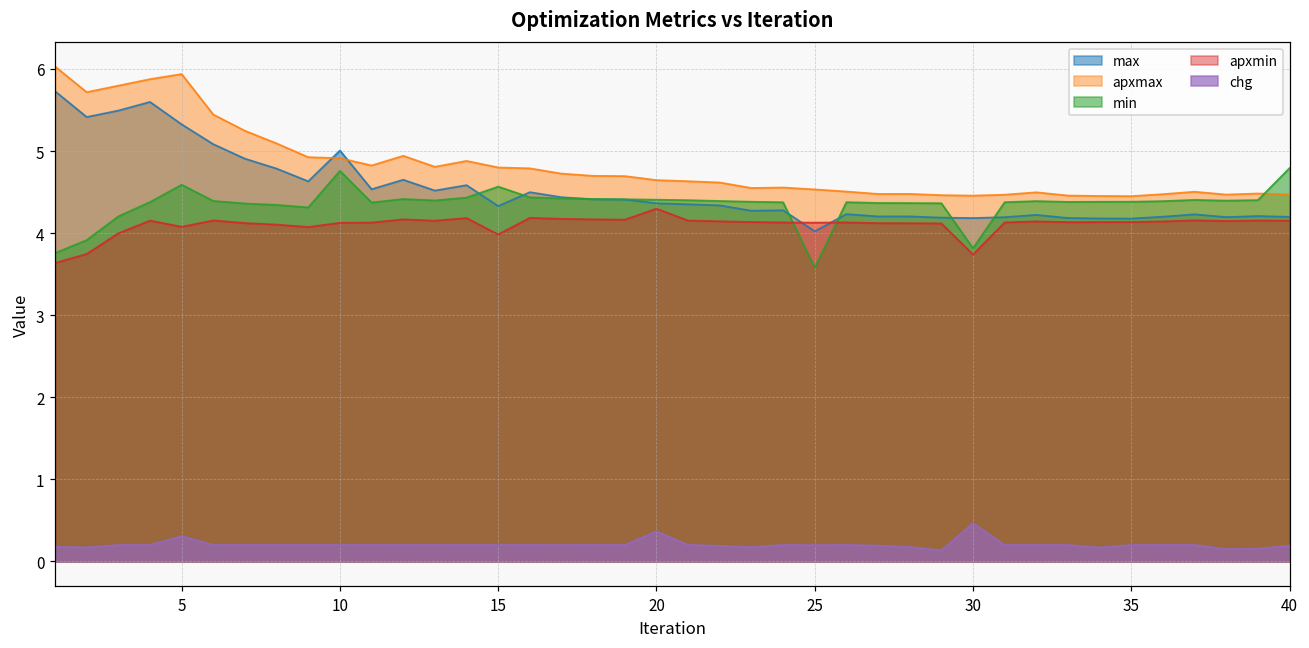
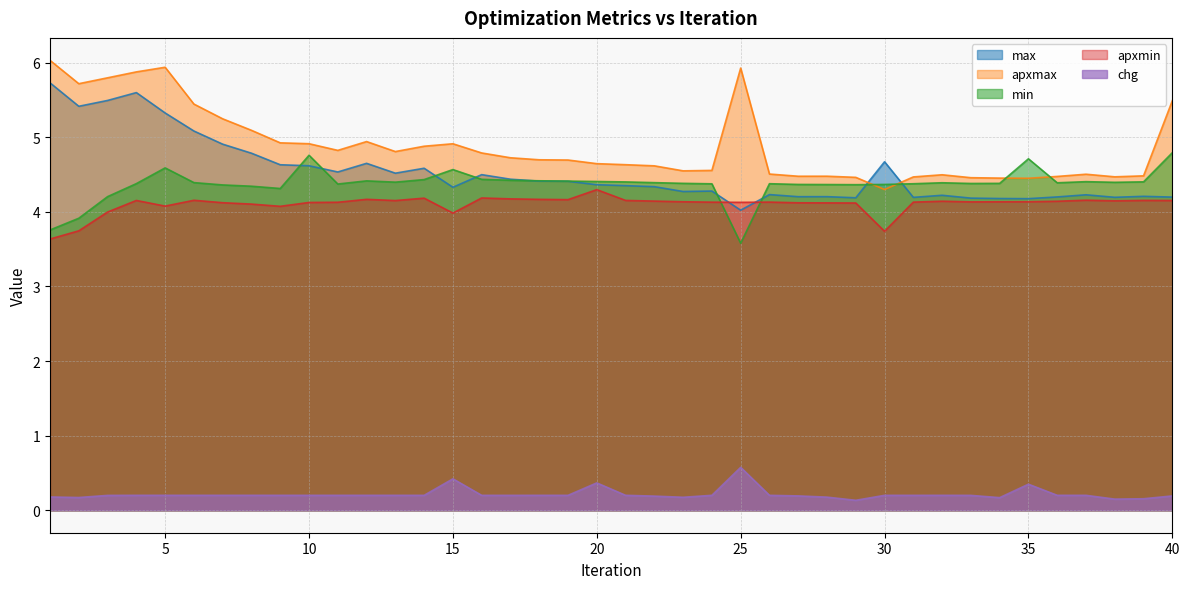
  {
    "max": {
      "5": 5.3,
-     "10": 5.0,
+     "10": 4.6,
      "15": 4.3,
      "20": 4.4,
      "25": 4.0,
-     "30": 4.2,
+     "30": 4.7,
      "35": 4.2,
      "40": 4.2
    },
    "apxmax": {
      "5": 5.9,
      "10": 4.9,
-     "15": 4.8,
+     "15": 4.9,
      "20": 4.6,
-     "25": 4.5,
-     "30": 4.5,
+     "25": 5.9,
+     "30": 4.3,
      "35": 4.4,
-     "40": 4.5
+     "40": 5.5
    },
    "min": {
      "5": 4.6,
      "10": 4.8,
      "15": 4.6,
      "20": 4.4,
      "25": 3.6,
-     "30": 3.8,
-     "35": 4.4,
+     "30": 4.4,
+     "35": 4.7,
      "40": 4.8
    },
    "apxmin": {
      "5": 4.1,
      "10": 4.1,
      "15": 4.0,
      "20": 4.3,
      "25": 4.1,
      "30": 3.7,
      "35": 4.1,
      "40": 4.2
    },
    "chg": {
-     "5": 0.3,
+     "5": 0.2,
      "10": 0.2,
-     "15": 0.2,
+     "15": 0.4,
      "20": 0.4,
-     "25": 0.2,
-     "30": 0.5,
-     "35": 0.2,
+     "25": 0.6,
+     "30": 0.2,
+     "35": 0.3,
      "40": 0.2
    }
  }
